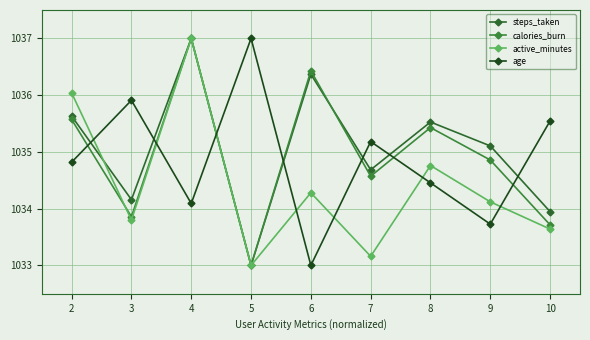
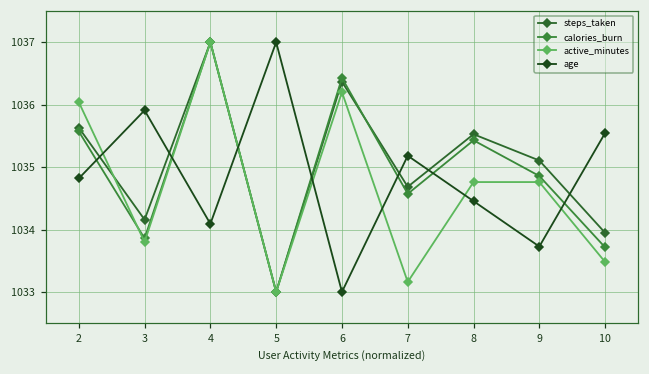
  {
    "active_minutes": {
      "2": 1036.0,
      "3": 1033.8,
-     "6": 1034.3,
+     "6": 1036.2,
      "7": 1033.2,
      "8": 1034.8,
-     "9": 1034.1,
-     "10": 1033.6
+     "9": 1034.8,
+     "10": 1033.5
    }
  }
